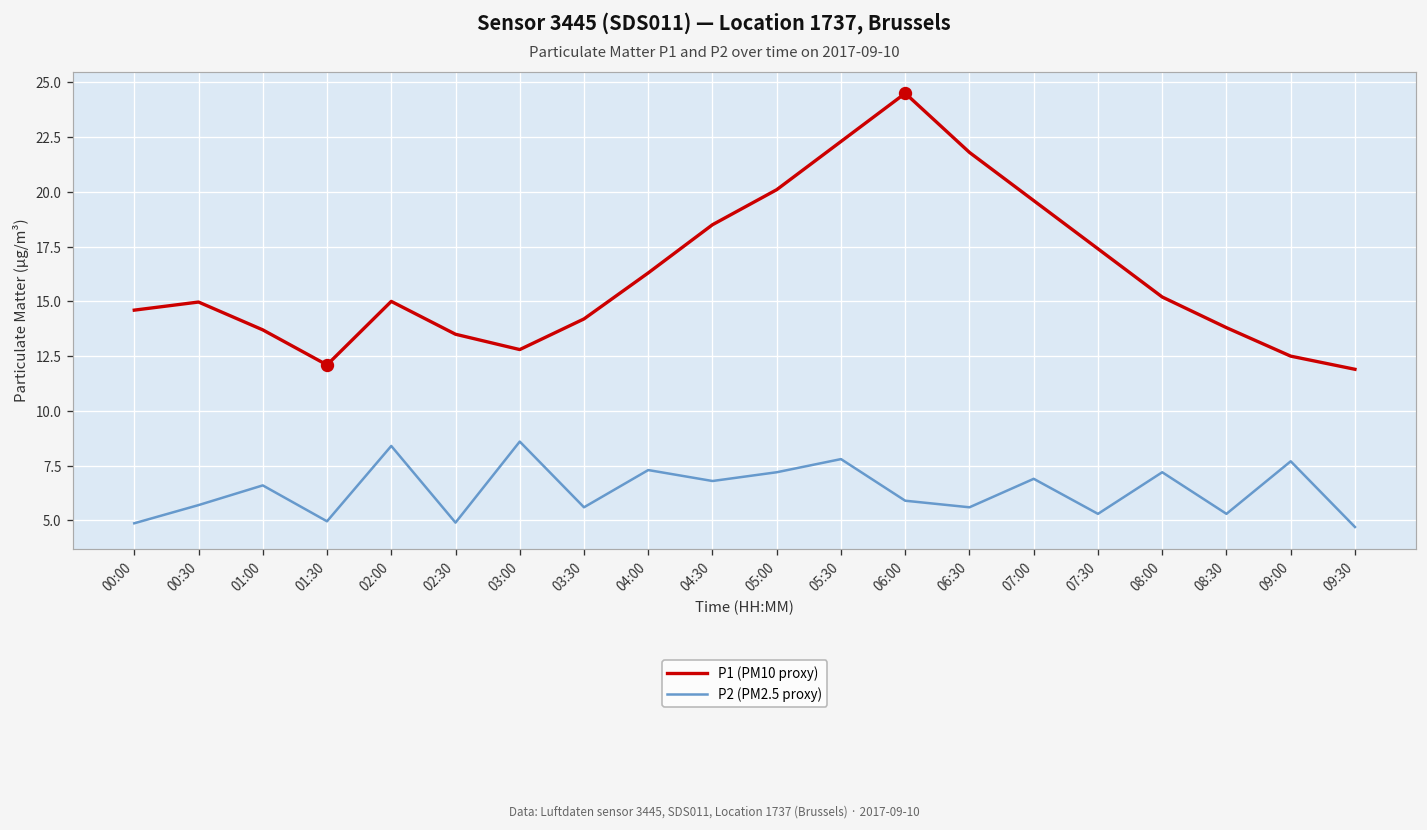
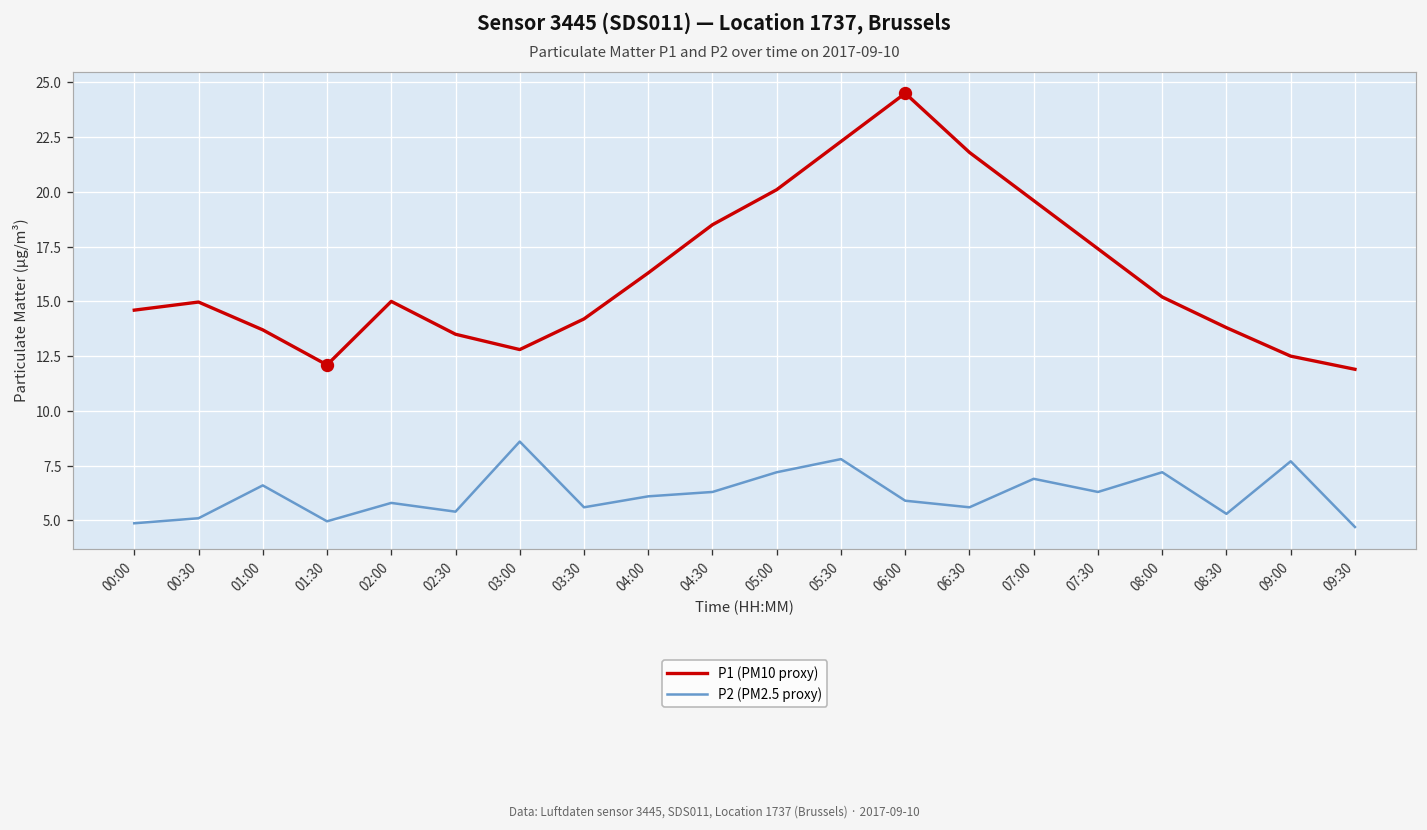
  {
    "P2 (PM2.5 proxy)": {
      "00:00": 4.9,
-     "00:30": 5.7,
+     "00:30": 5.1,
      "01:00": 6.6,
      "01:30": 5.0,
-     "02:00": 8.4,
-     "02:30": 4.9,
+     "02:00": 5.8,
+     "02:30": 5.4,
      "03:00": 8.6,
      "03:30": 5.6,
-     "04:00": 7.3,
-     "04:30": 6.8,
+     "04:00": 6.1,
+     "04:30": 6.3,
      "05:00": 7.2,
      "05:30": 7.8,
      "06:00": 5.9,
      "06:30": 5.6,
      "07:00": 6.9,
-     "07:30": 5.3,
+     "07:30": 6.3,
      "08:00": 7.2,
      "08:30": 5.3,
      "09:00": 7.7,
      "09:30": 4.7
    }
  }
